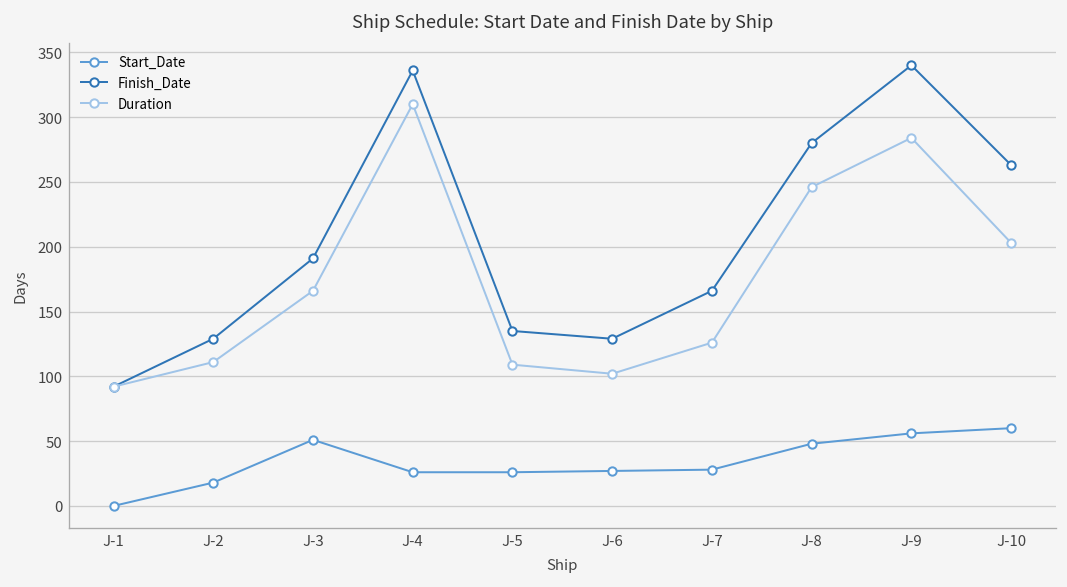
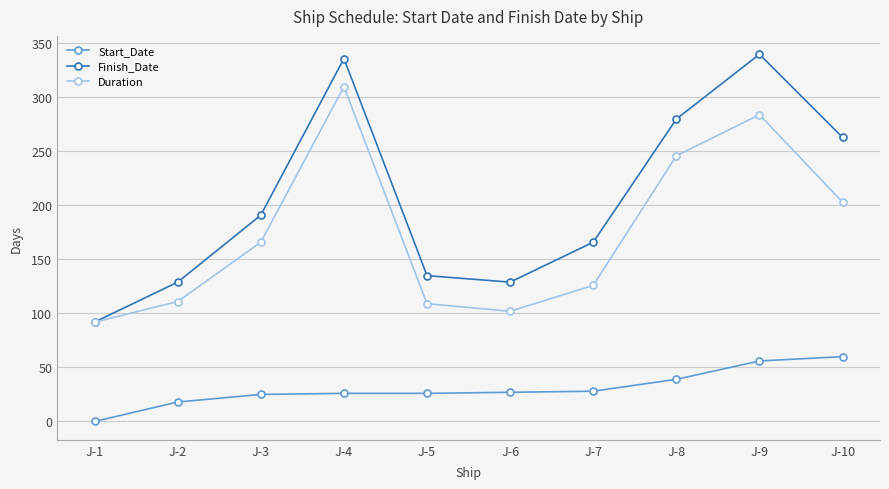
  {
    "Start_Date": {
      "J-1": 0,
      "J-2": 18,
-     "J-3": 51,
+     "J-3": 25,
      "J-4": 26,
      "J-5": 26,
      "J-6": 27,
      "J-7": 28,
-     "J-8": 48,
+     "J-8": 39,
      "J-9": 56,
      "J-10": 60
    },
    "Finish_Date": {
      "J-2": 129,
      "J-3": 191,
      "J-4": 336,
      "J-5": 135,
      "J-6": 129,
      "J-7": 166,
      "J-8": 280,
      "J-9": 340,
      "J-10": 263
    },
    "Duration": {
      "J-2": 111,
      "J-3": 166,
      "J-4": 310,
      "J-5": 109,
      "J-6": 102,
      "J-7": 126,
      "J-8": 246,
      "J-9": 284,
      "J-10": 203
    }
  }
